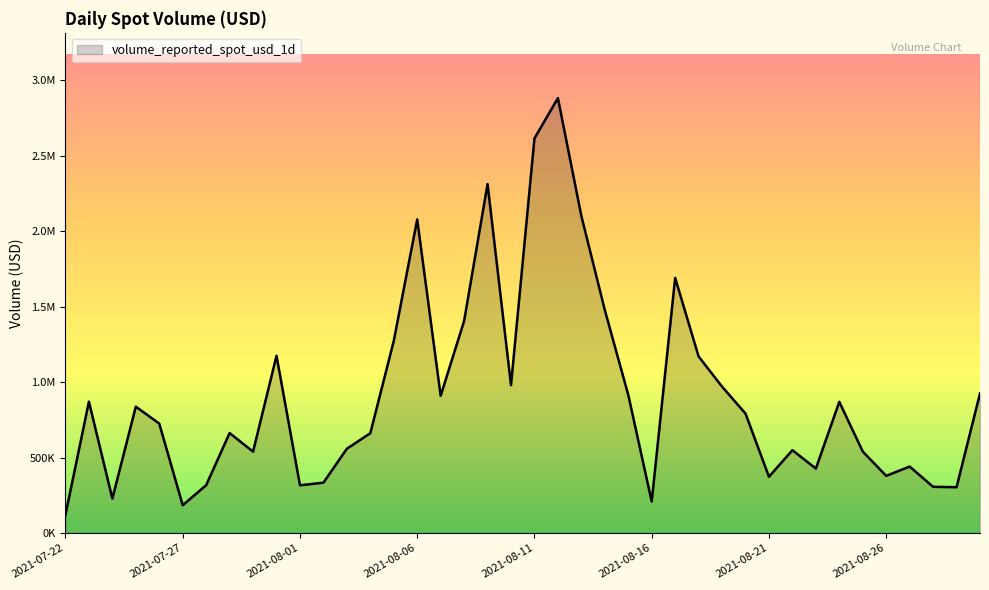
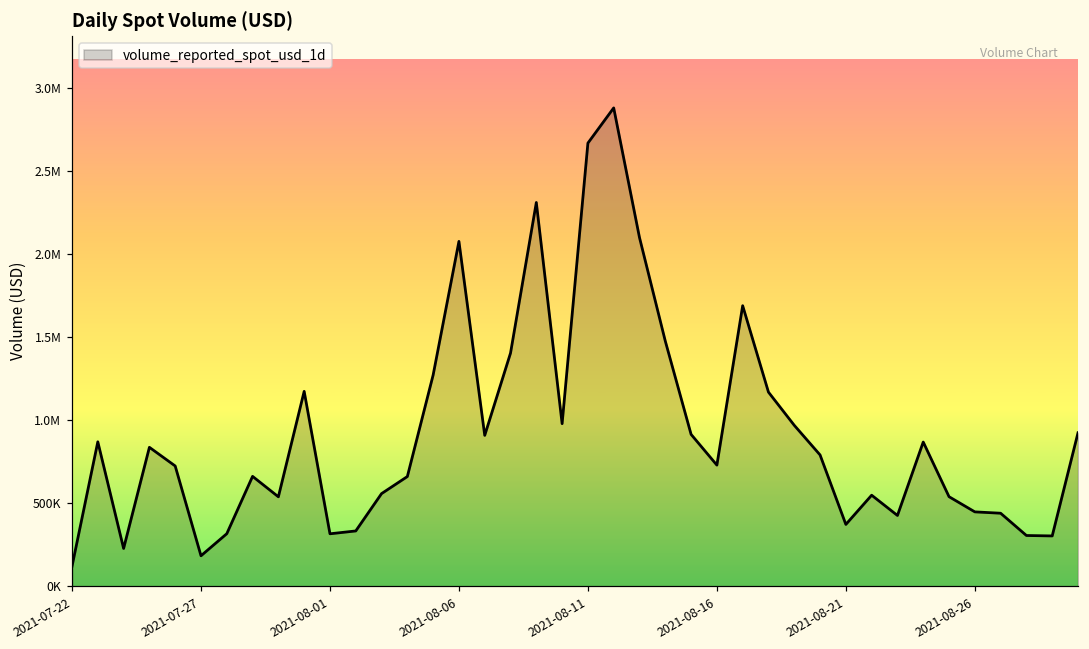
  {
    "2021-07-22": 120000,
    "2021-07-27": 180000,
    "2021-08-01": 320000,
    "2021-08-06": 2080000,
-   "2021-08-11": 2610000,
-   "2021-08-16": 210000,
+   "2021-08-11": 2670000,
+   "2021-08-16": 730000,
    "2021-08-21": 370000,
-   "2021-08-26": 380000
+   "2021-08-26": 450000
  }
